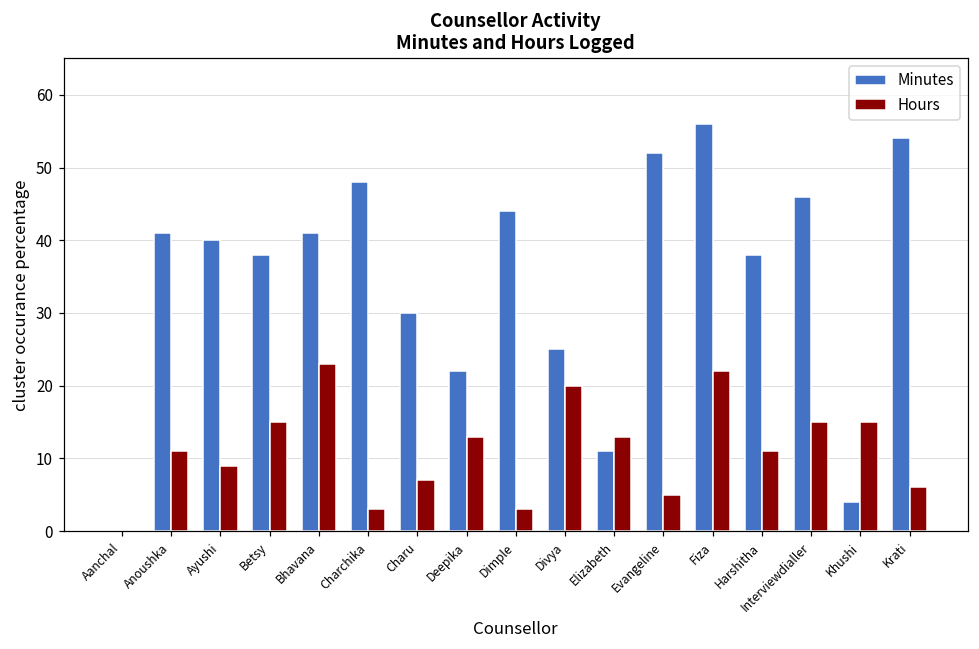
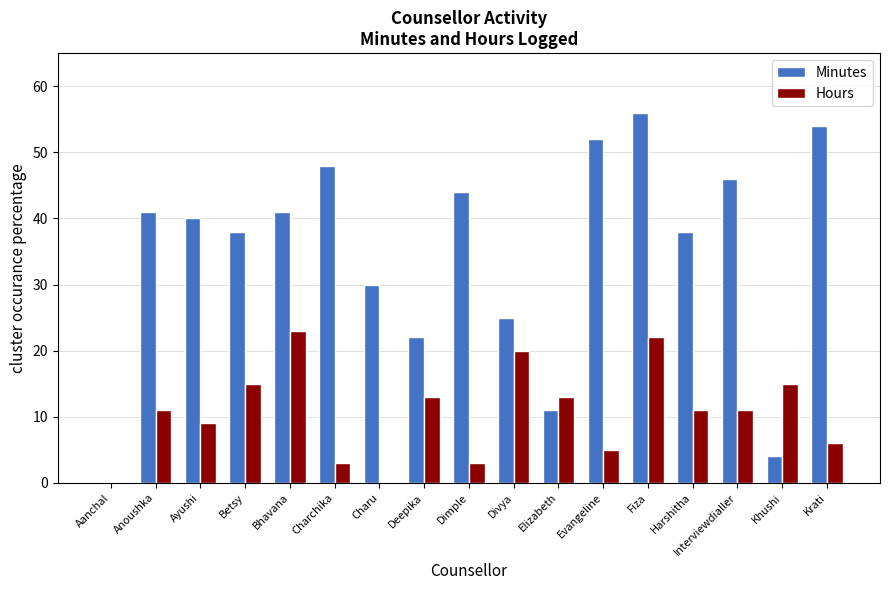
  {
    "Minutes": {
      "Aanchal": 0,
      "Anoushka": 41,
      "Ayushi": 40,
      "Betsy": 38,
      "Bhavana": 41,
      "Charchika": 48,
      "Charu": 30,
      "Deepika": 22,
      "Dimple": 44,
      "Divya": 25,
      "Elizabeth": 11,
      "Evangeline": 52,
      "Fiza": 56,
      "Harshitha": 38,
      "Interviewdialler": 46,
      "Khushi": 4,
      "Krati": 54
    },
    "Hours": {
      "Aanchal": 0,
      "Anoushka": 11,
      "Ayushi": 9,
      "Betsy": 15,
      "Bhavana": 23,
      "Charchika": 3,
-     "Charu": 7,
+     "Charu": 0,
      "Deepika": 13,
      "Dimple": 3,
      "Divya": 20,
      "Elizabeth": 13,
      "Evangeline": 5,
      "Fiza": 22,
      "Harshitha": 11,
-     "Interviewdialler": 15,
+     "Interviewdialler": 11,
      "Khushi": 15,
      "Krati": 6
    }
  }
